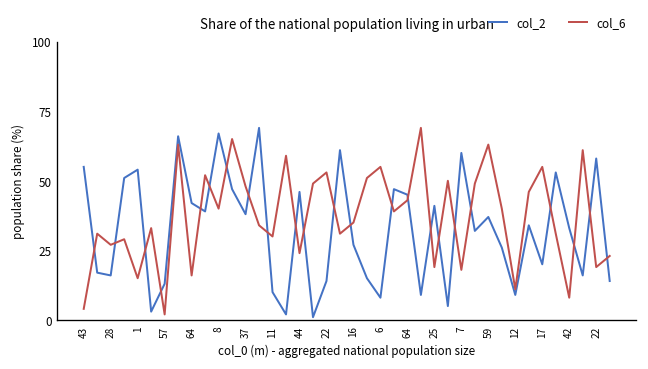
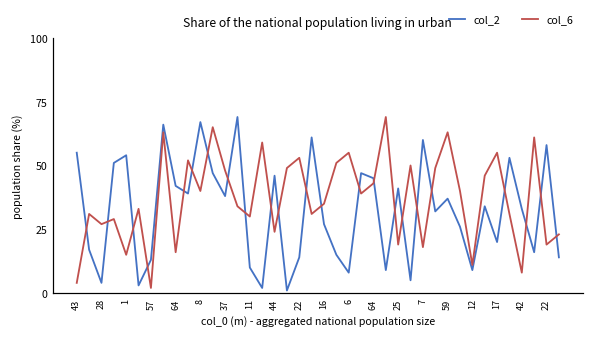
  {
    "col_2": {
      "43": 55,
-     "28": 16,
+     "28": 4,
      "57": 13,
      "8": 67,
      "44": 46,
      "16": 27,
      "6": 8,
      "59": 37,
      "12": 9,
      "42": 33
    },
    "col_6": {
      "43": 4,
      "28": 27,
      "57": 2,
      "8": 40,
      "44": 24,
      "16": 35,
      "6": 55,
      "59": 63,
      "12": 11,
      "42": 8
    }
  }
